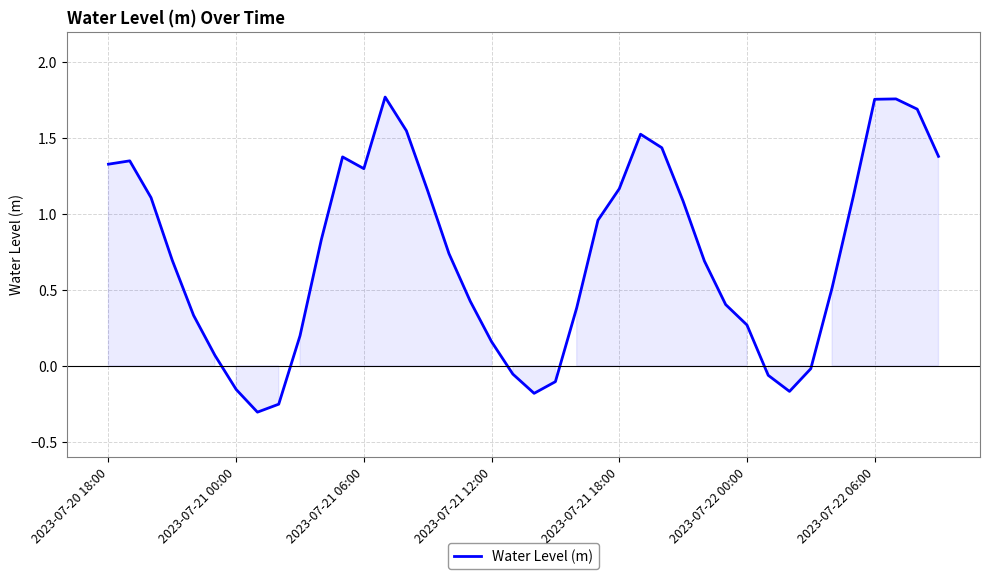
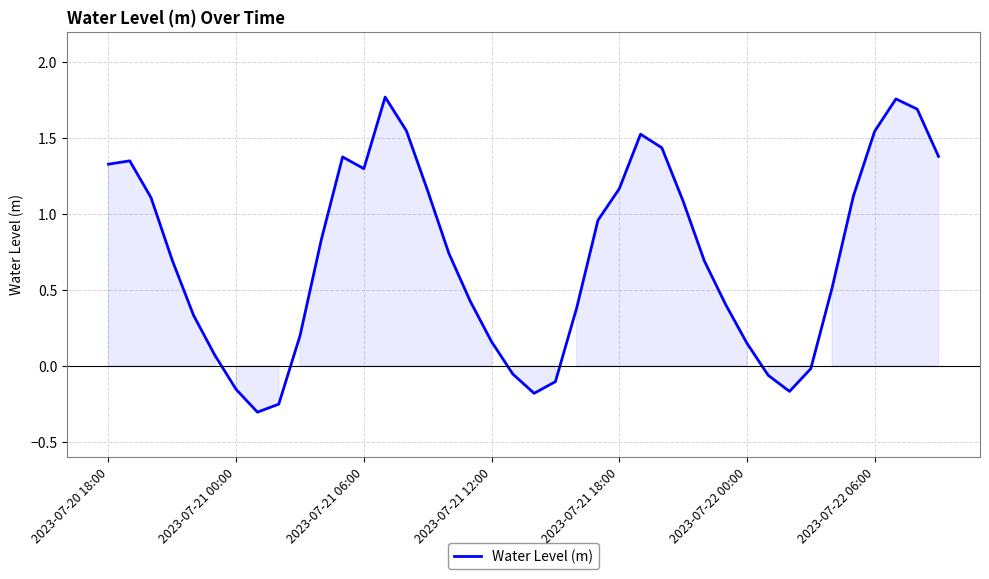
  {
    "2023-07-20 18:00": 1.33,
    "2023-07-21 00:00": -0.16,
    "2023-07-21 06:00": 1.30,
    "2023-07-21 12:00": 0.16,
    "2023-07-21 18:00": 1.17,
-   "2023-07-22 00:00": 0.27,
-   "2023-07-22 06:00": 1.75
+   "2023-07-22 00:00": 0.15,
+   "2023-07-22 06:00": 1.54
  }
